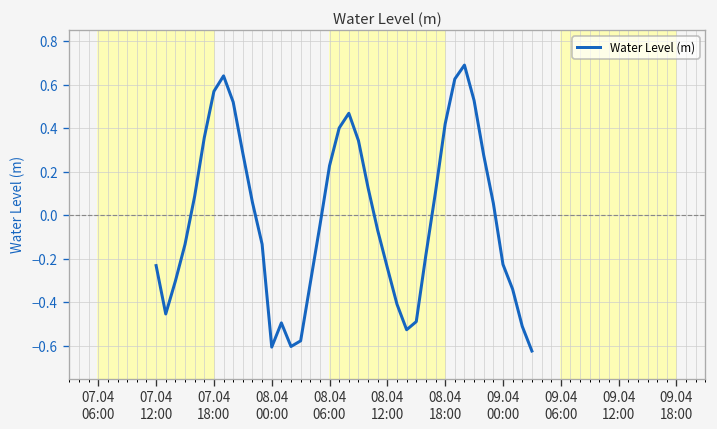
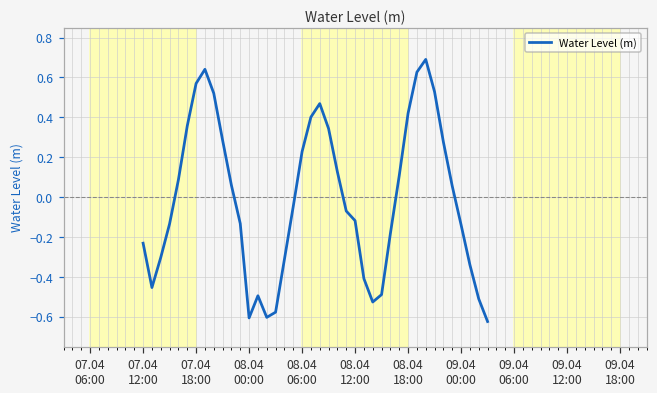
  {
    "07.04 12:00": -0.23,
    "07.04 18:00": 0.57,
    "08.04 00:00": -0.61,
    "08.04 06:00": 0.23,
-   "08.04 12:00": -0.24,
+   "08.04 12:00": -0.12,
    "08.04 18:00": 0.42,
-   "09.04 00:00": -0.23
+   "09.04 00:00": -0.14
  }
